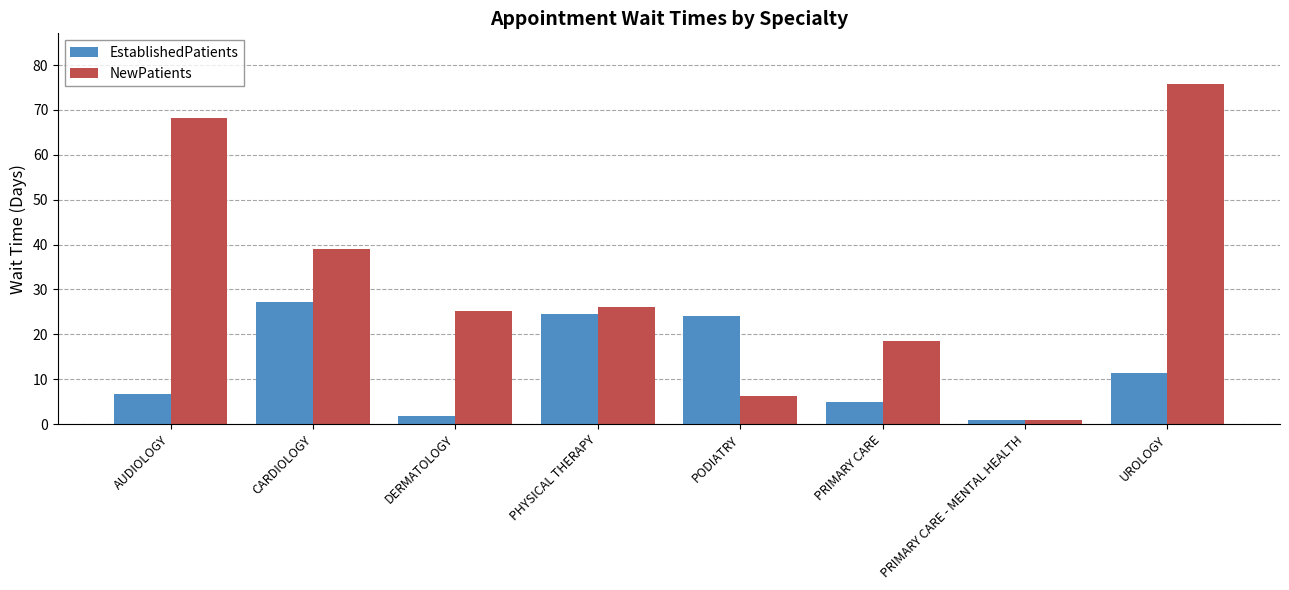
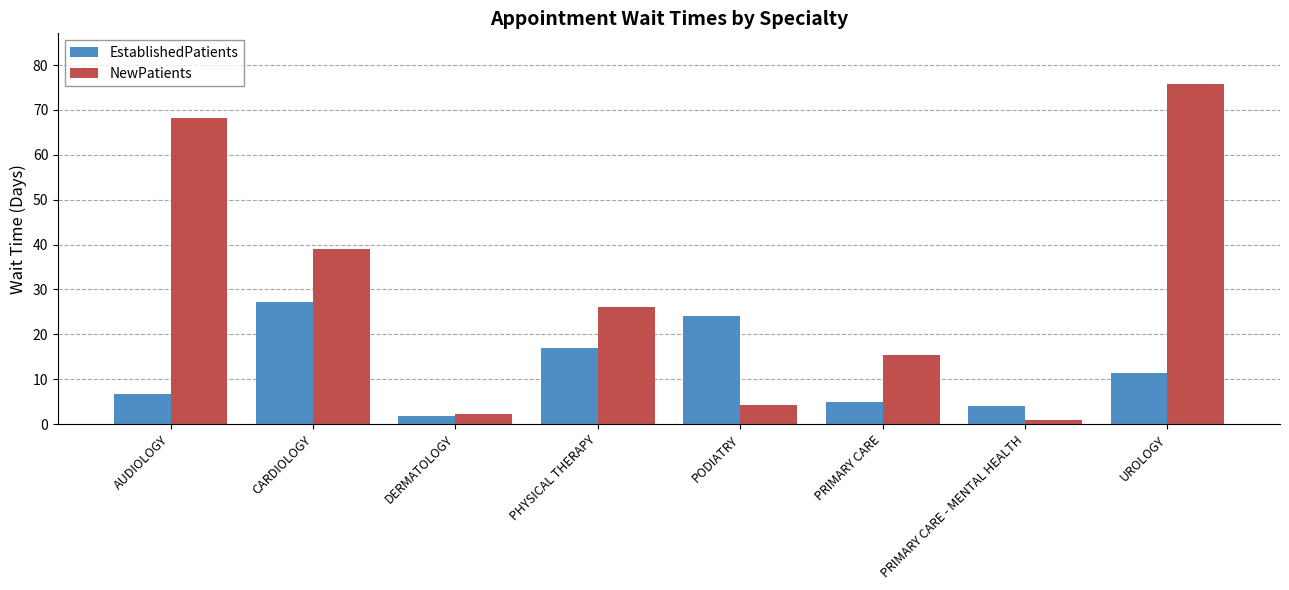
  {
    "EstablishedPatients": {
      "AUDIOLOGY": 7,
      "CARDIOLOGY": 27,
      "DERMATOLOGY": 2,
-     "PHYSICAL THERAPY": 25,
+     "PHYSICAL THERAPY": 17,
      "PODIATRY": 24,
      "PRIMARY CARE": 5,
-     "PRIMARY CARE - MENTAL HEALTH": 1,
+     "PRIMARY CARE - MENTAL HEALTH": 4,
      "UROLOGY": 11
    },
    "NewPatients": {
      "AUDIOLOGY": 68,
      "CARDIOLOGY": 39,
-     "DERMATOLOGY": 25,
+     "DERMATOLOGY": 2,
      "PHYSICAL THERAPY": 26,
-     "PODIATRY": 6,
-     "PRIMARY CARE": 18,
+     "PODIATRY": 4,
+     "PRIMARY CARE": 15,
      "PRIMARY CARE - MENTAL HEALTH": 1,
      "UROLOGY": 76
    }
  }
